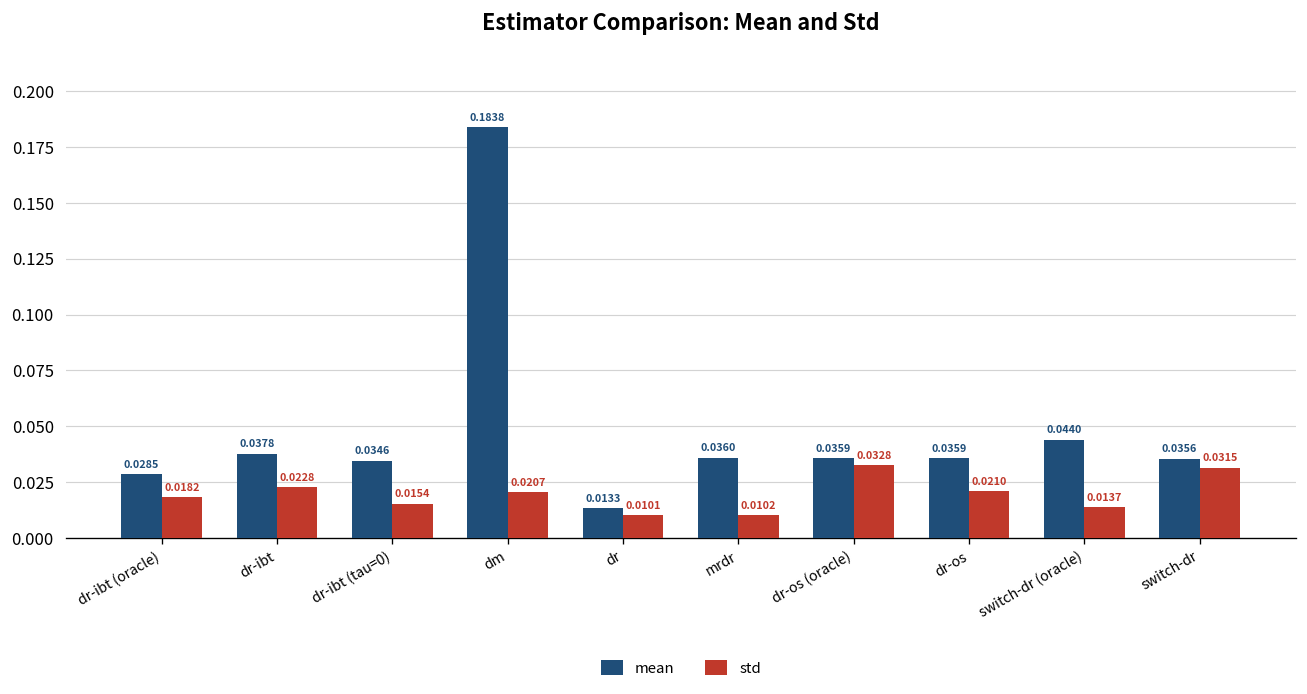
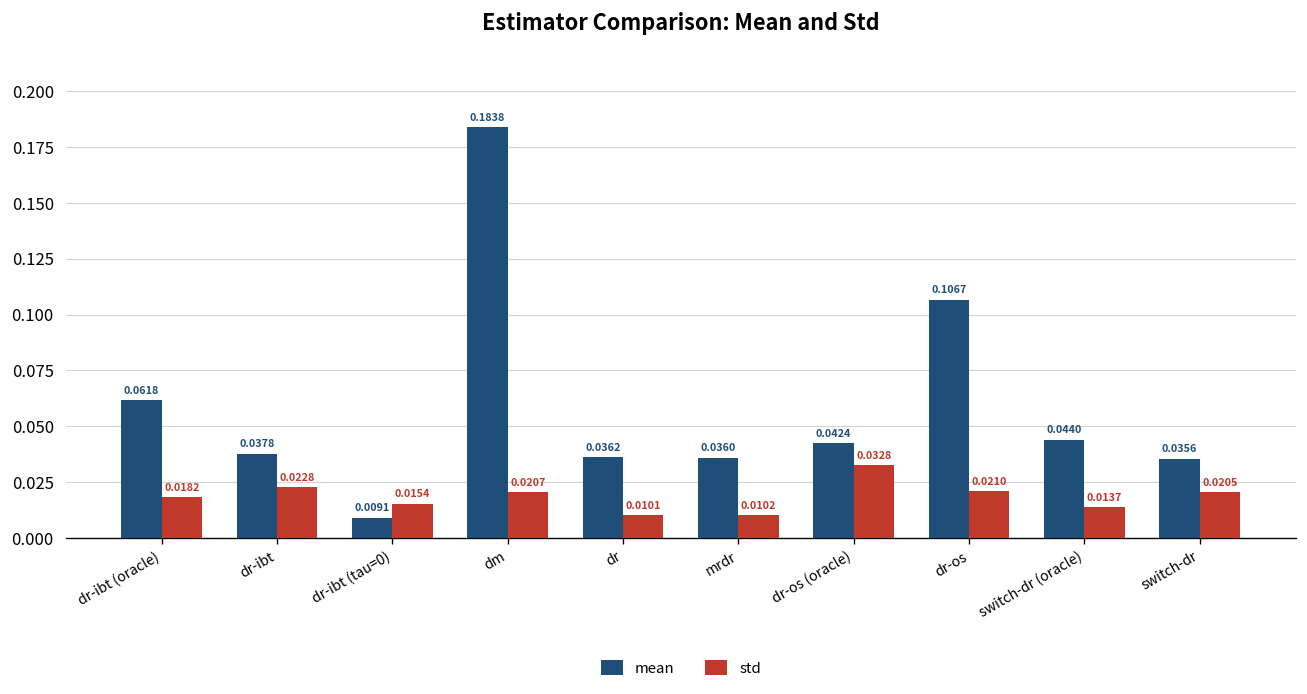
  {
    "mean": {
-     "dr-ibt (oracle)": 0.0285,
+     "dr-ibt (oracle)": 0.0618,
      "dr-ibt": 0.0378,
-     "dr-ibt (tau=0)": 0.0346,
+     "dr-ibt (tau=0)": 0.0091,
      "dm": 0.1838,
-     "dr": 0.0133,
+     "dr": 0.0362,
      "mrdr": 0.0360,
-     "dr-os (oracle)": 0.0359,
-     "dr-os": 0.0359,
+     "dr-os (oracle)": 0.0424,
+     "dr-os": 0.1067,
      "switch-dr (oracle)": 0.0440,
      "switch-dr": 0.0356
    },
    "std": {
      "dr-ibt (oracle)": 0.0182,
      "dr-ibt": 0.0228,
      "dr-ibt (tau=0)": 0.0154,
      "dm": 0.0207,
      "dr": 0.0101,
      "mrdr": 0.0102,
      "dr-os (oracle)": 0.0328,
      "dr-os": 0.0210,
      "switch-dr (oracle)": 0.0137,
-     "switch-dr": 0.0315
+     "switch-dr": 0.0205
    }
  }
